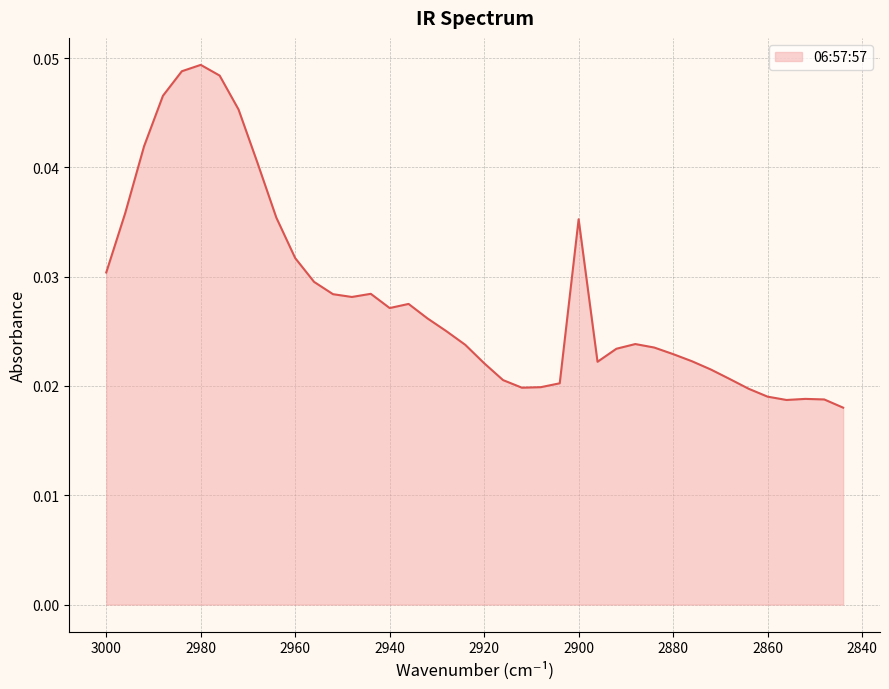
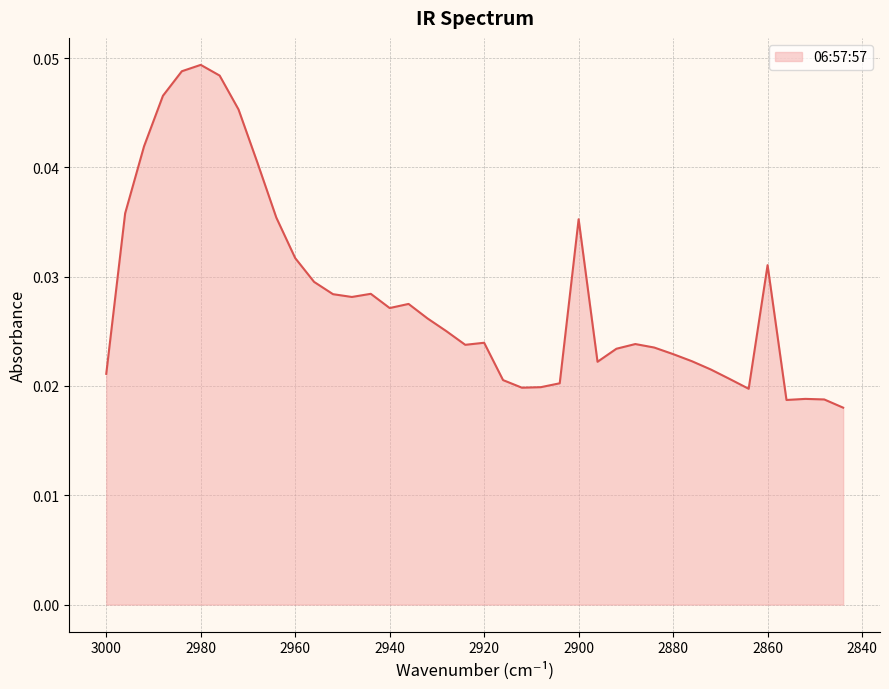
  {
-   "3000": 0.0304,
+   "3000": 0.0211,
    "2980": 0.0494,
    "2960": 0.0317,
    "2940": 0.0271,
-   "2920": 0.0221,
+   "2920": 0.0240,
    "2900": 0.0353,
    "2880": 0.0229,
-   "2860": 0.0190
+   "2860": 0.0311
  }
